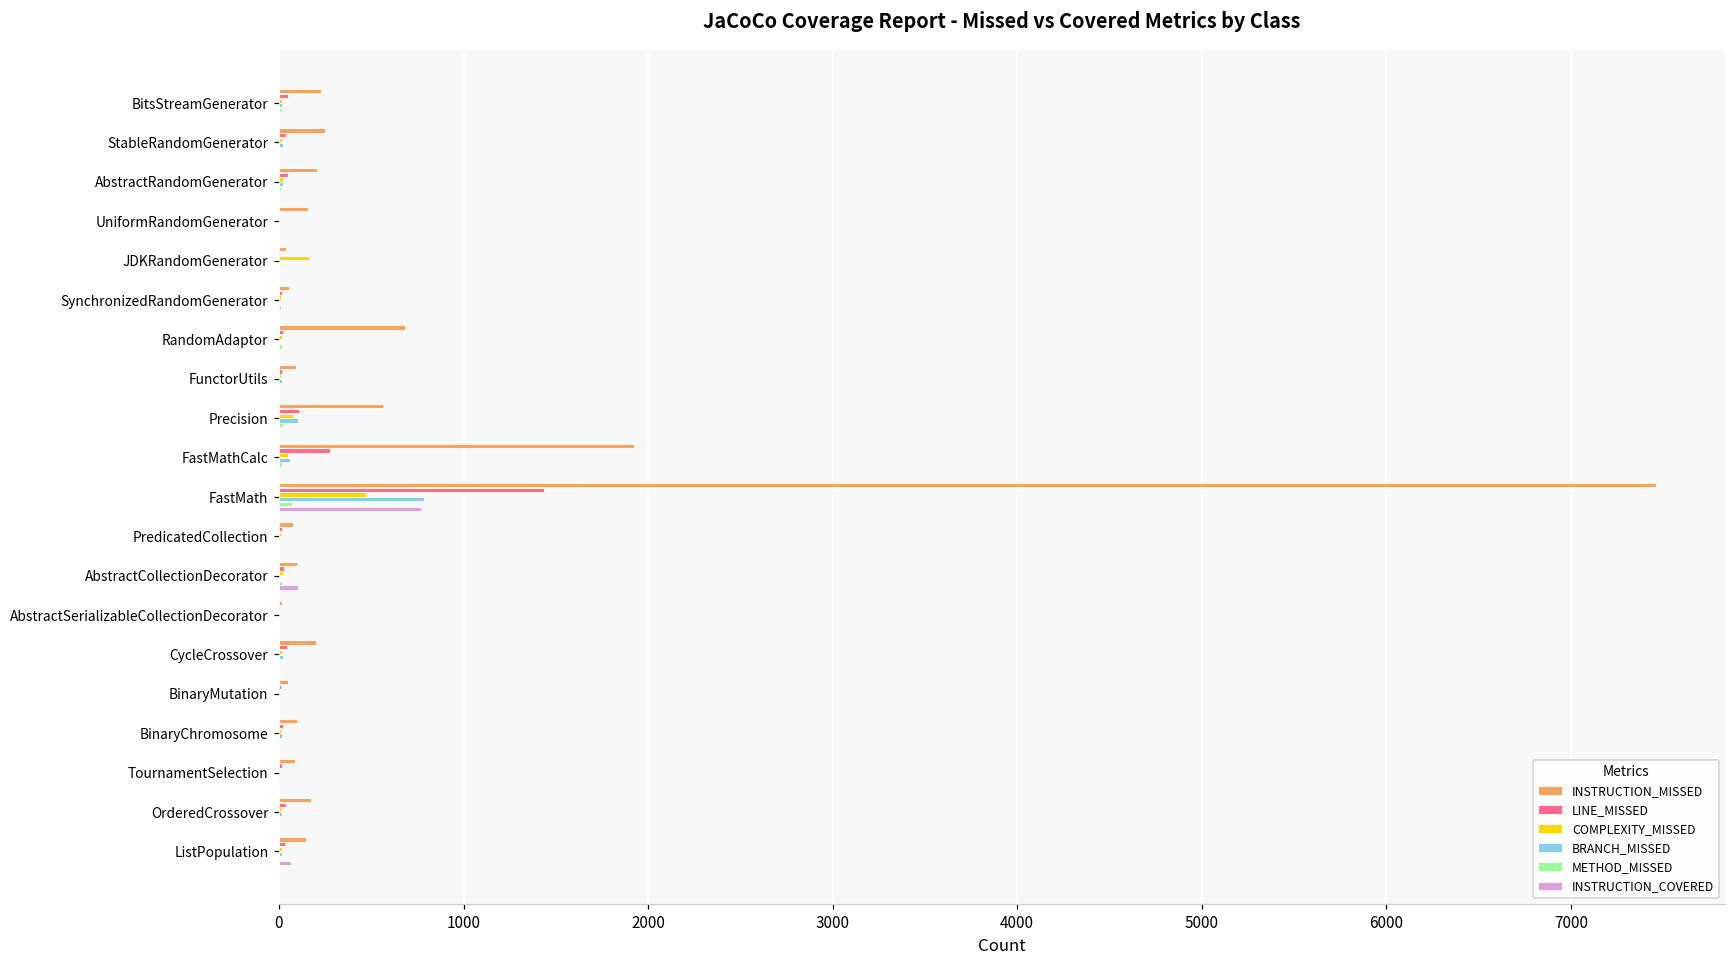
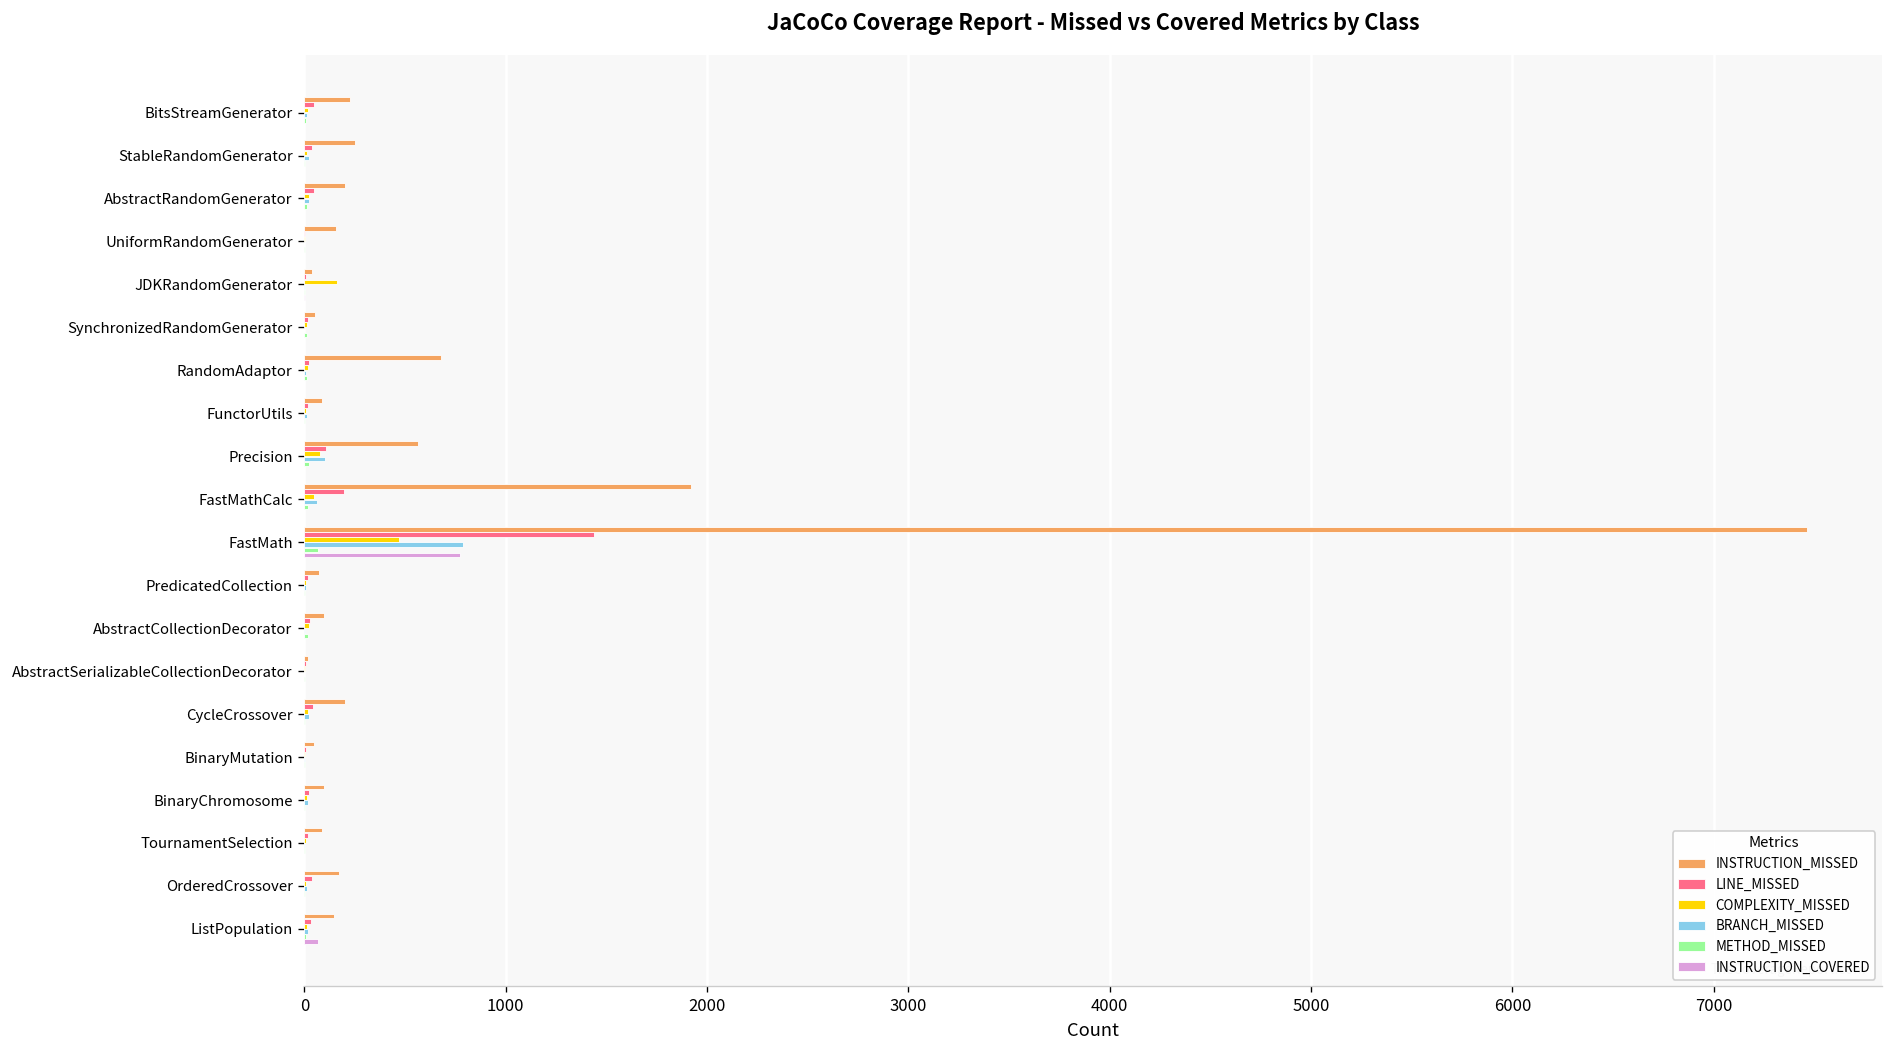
  {
    "INSTRUCTION_MISSED": {
      "BitsStreamGenerator": 230,
      "StableRandomGenerator": 250,
      "AbstractRandomGenerator": 200,
      "UniformRandomGenerator": 160,
      "JDKRandomGenerator": 40,
      "SynchronizedRandomGenerator": 60,
      "RandomAdaptor": 680,
      "FunctorUtils": 90,
      "Precision": 560,
      "FastMathCalc": 1920,
      "FastMath": 7460,
      "PredicatedCollection": 80,
      "AbstractCollectionDecorator": 100,
      "AbstractSerializableCollectionDecorator": 20,
      "CycleCrossover": 200,
      "BinaryMutation": 50,
      "BinaryChromosome": 100,
      "TournamentSelection": 90,
      "OrderedCrossover": 170,
      "ListPopulation": 150
    },
    "LINE_MISSED": {
      "BitsStreamGenerator": 50,
      "StableRandomGenerator": 40,
      "AbstractRandomGenerator": 50,
      "SynchronizedRandomGenerator": 20,
      "RandomAdaptor": 20,
      "FunctorUtils": 20,
      "Precision": 110,
-     "FastMathCalc": 280,
+     "FastMathCalc": 200,
      "FastMath": 1440,
      "PredicatedCollection": 20,
      "AbstractCollectionDecorator": 30,
      "CycleCrossover": 40,
      "BinaryChromosome": 20,
      "TournamentSelection": 20,
      "OrderedCrossover": 40,
      "ListPopulation": 30
    },
    "COMPLEXITY_MISSED": {
      "BitsStreamGenerator": 20,
      "AbstractRandomGenerator": 20,
      "JDKRandomGenerator": 160,
      "RandomAdaptor": 20,
      "Precision": 80,
      "FastMathCalc": 50,
      "FastMath": 470,
      "AbstractCollectionDecorator": 20,
      "CycleCrossover": 20,
      "ListPopulation": 20
    },
    "BRANCH_MISSED": {
      "StableRandomGenerator": 20,
      "AbstractRandomGenerator": 20,
      "UniformRandomGenerator": 0,
      "SynchronizedRandomGenerator": 0,
      "Precision": 100,
      "FastMathCalc": 60,
      "FastMath": 790,
      "AbstractSerializableCollectionDecorator": 0,
      "CycleCrossover": 20,
      "BinaryChromosome": 20,
      "ListPopulation": 20
    },
    "METHOD_MISSED": {
      "Precision": 20,
      "FastMathCalc": 20,
      "FastMath": 70,
      "AbstractCollectionDecorator": 20
    },
    "INSTRUCTION_COVERED": {
      "BitsStreamGenerator": 0,
      "StableRandomGenerator": 0,
      "AbstractRandomGenerator": 0,
      "UniformRandomGenerator": 0,
      "SynchronizedRandomGenerator": 0,
      "RandomAdaptor": 0,
      "FunctorUtils": 0,
      "Precision": 0,
      "FastMathCalc": 0,
      "FastMath": 770,
      "PredicatedCollection": 0,
-     "AbstractCollectionDecorator": 100,
+     "AbstractCollectionDecorator": 0,
      "AbstractSerializableCollectionDecorator": 0,
      "CycleCrossover": 0,
      "BinaryMutation": 0,
      "BinaryChromosome": 0,
      "TournamentSelection": 0,
      "OrderedCrossover": 0,
      "ListPopulation": 70
    }
  }
